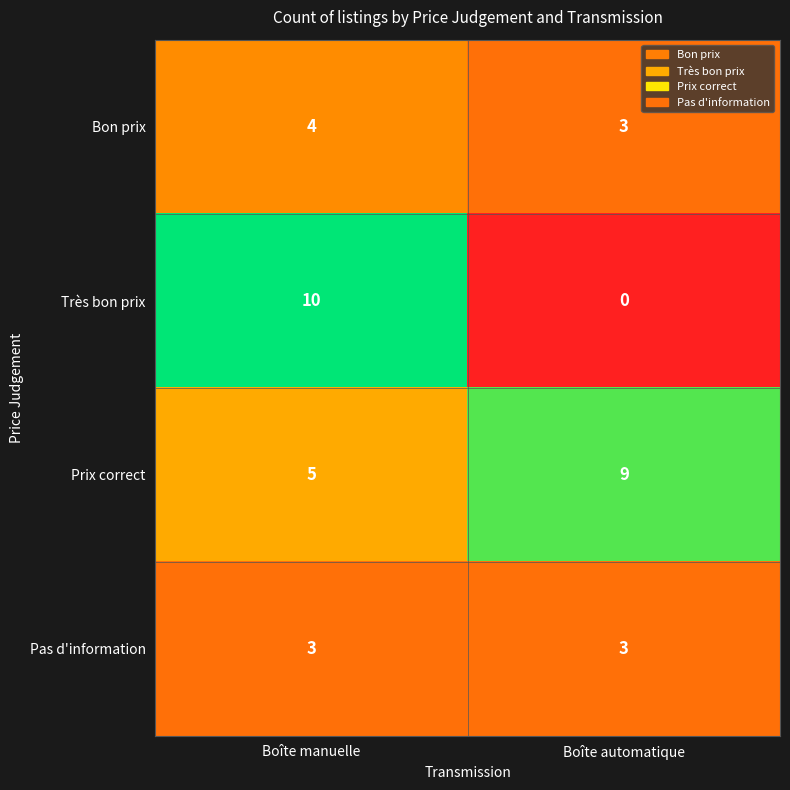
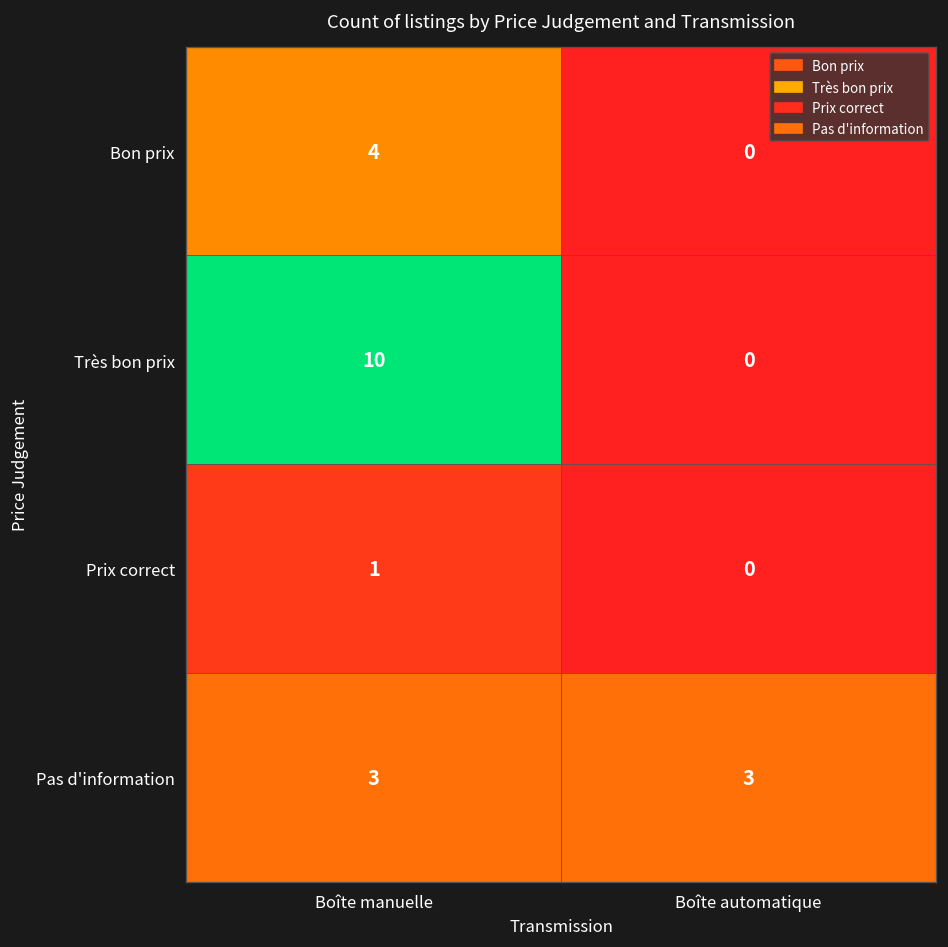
  {
    "Bon prix": {
      "Boîte manuelle": 4,
-     "Boîte automatique": 3
+     "Boîte automatique": 0
    },
    "Très bon prix": {
      "Boîte manuelle": 10,
      "Boîte automatique": 0
    },
    "Prix correct": {
-     "Boîte manuelle": 5,
-     "Boîte automatique": 9
+     "Boîte manuelle": 1,
+     "Boîte automatique": 0
    },
    "Pas d'information": {
      "Boîte manuelle": 3,
      "Boîte automatique": 3
    }
  }
